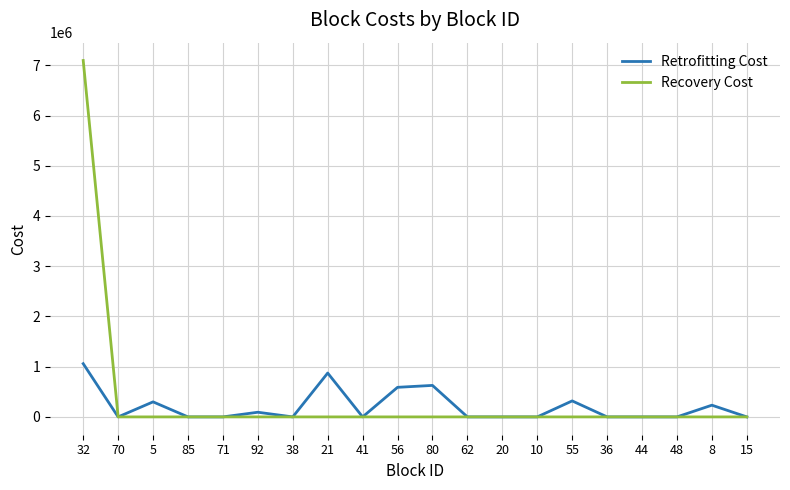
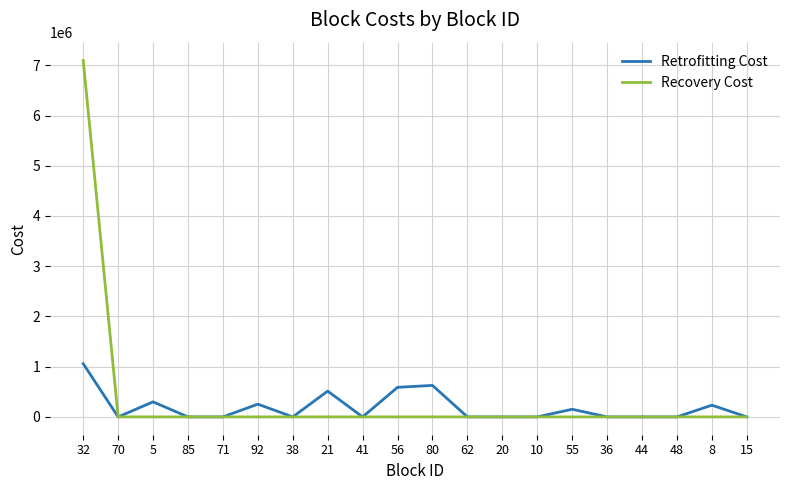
  {
    "Retrofitting Cost": {
      "32": 1100000,
      "5": 300000,
-     "92": 100000,
-     "21": 900000,
+     "92": 300000,
+     "21": 500000,
      "56": 600000,
      "80": 600000,
-     "55": 300000,
+     "55": 200000,
      "8": 200000
    },
    "Recovery Cost": {
      "32": 7100000,
      "5": 0,
      "92": 0,
      "21": 0,
      "56": 0,
      "80": 0,
      "55": 0,
      "8": 0
    }
  }
